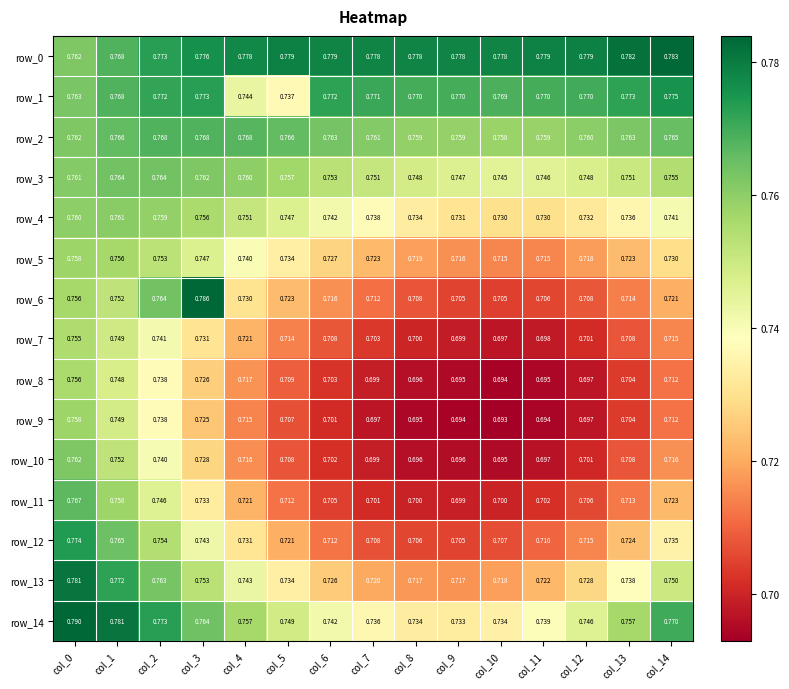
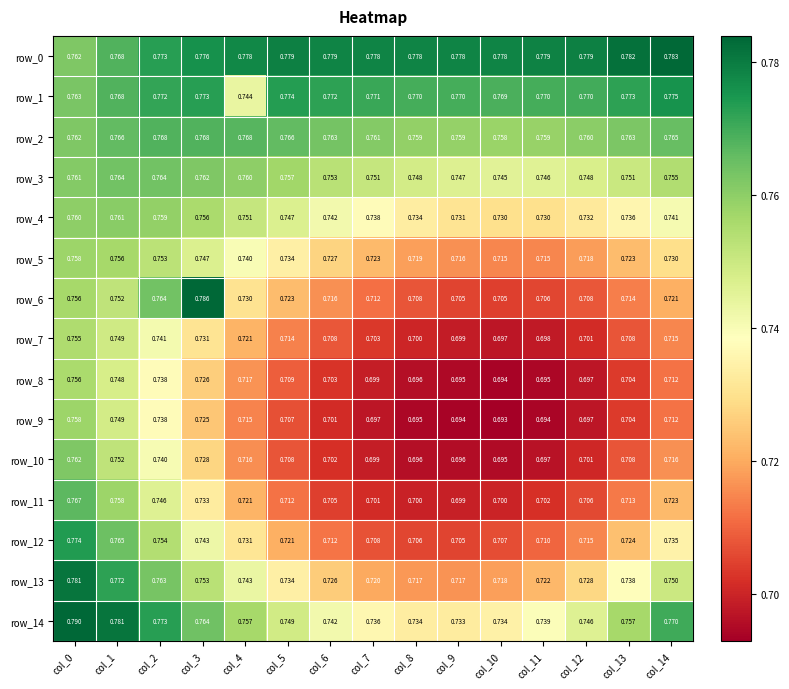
  {
    "row_1": {
      "col_0": 0.763,
      "col_1": 0.768,
      "col_2": 0.772,
      "col_3": 0.773,
      "col_4": 0.744,
-     "col_5": 0.737,
+     "col_5": 0.774,
      "col_6": 0.772,
      "col_7": 0.771,
      "col_8": 0.770,
      "col_9": 0.770,
      "col_10": 0.769,
      "col_11": 0.770,
      "col_12": 0.770,
      "col_13": 0.773,
      "col_14": 0.775
    }
  }
